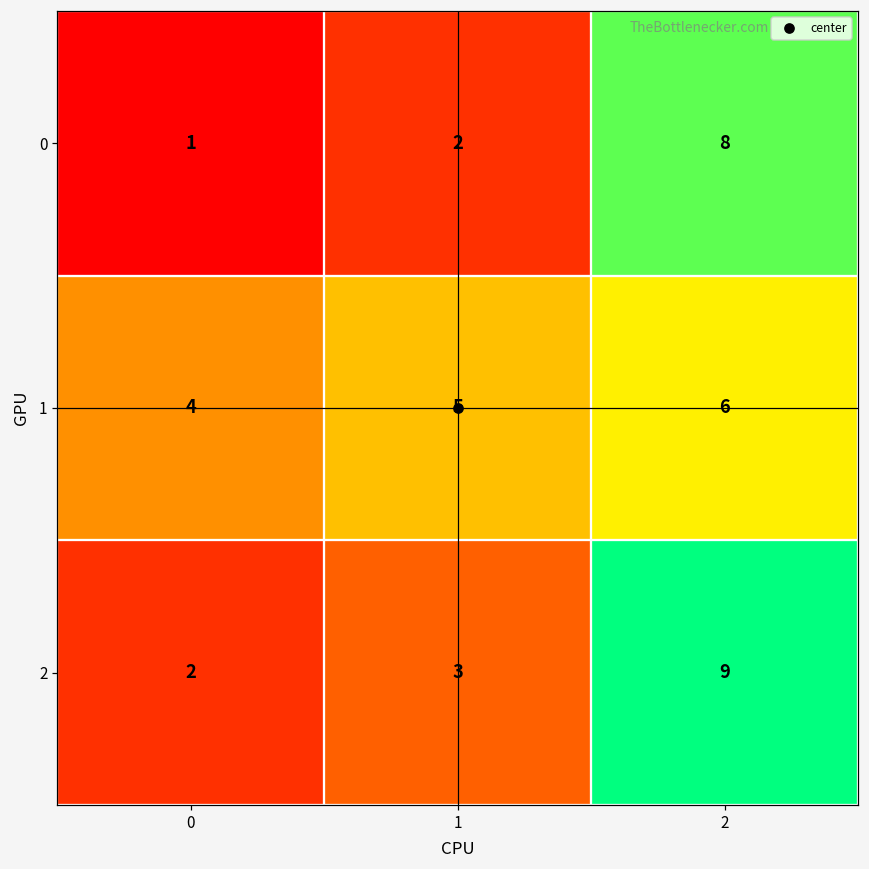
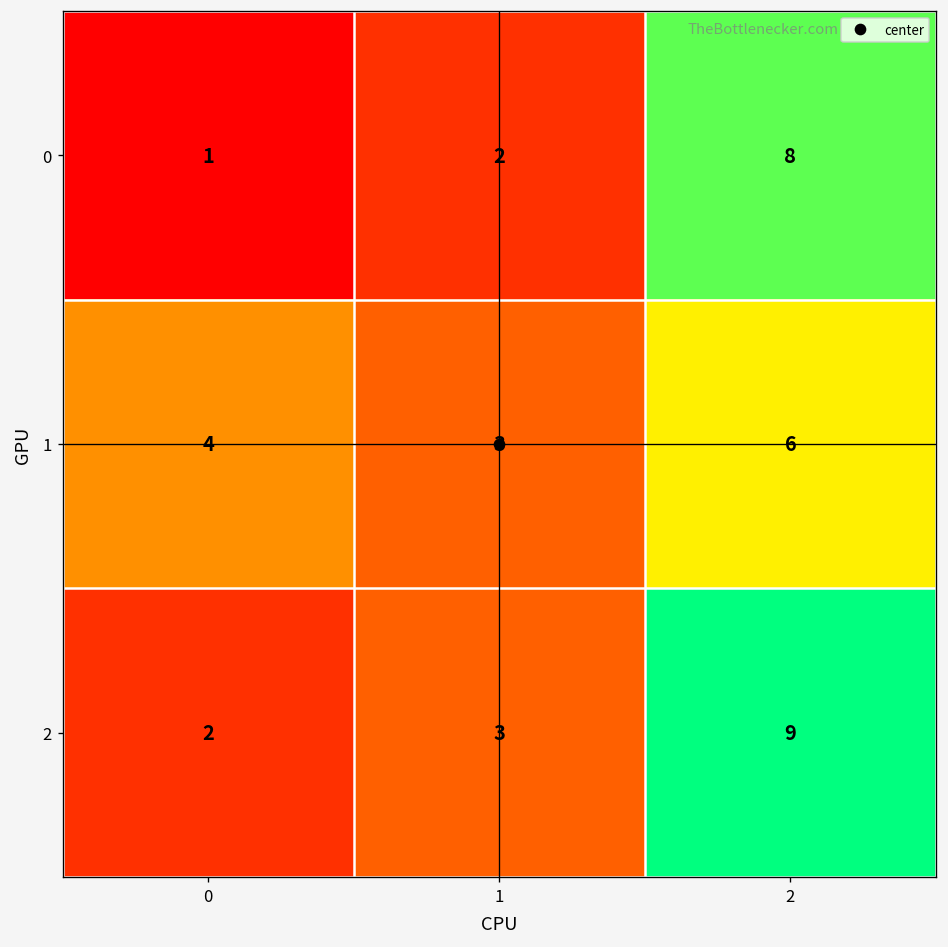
  {
    "0": {
      "0": 1,
      "1": 2,
      "2": 8
    },
    "1": {
      "0": 4,
-     "1": 5,
+     "1": 3,
      "2": 6
    },
    "2": {
      "0": 2,
      "1": 3,
      "2": 9
    }
  }
